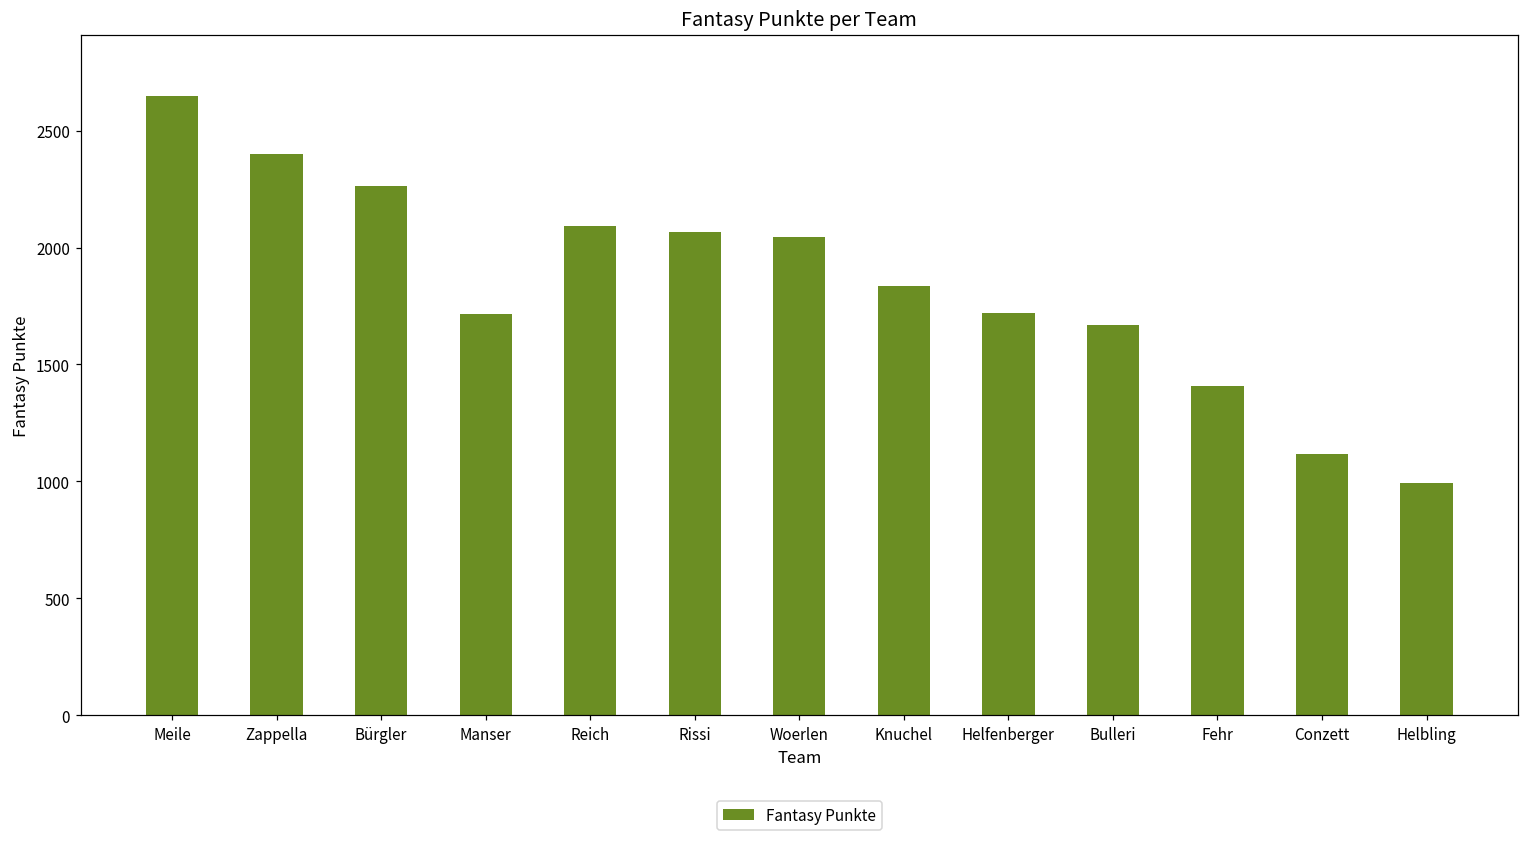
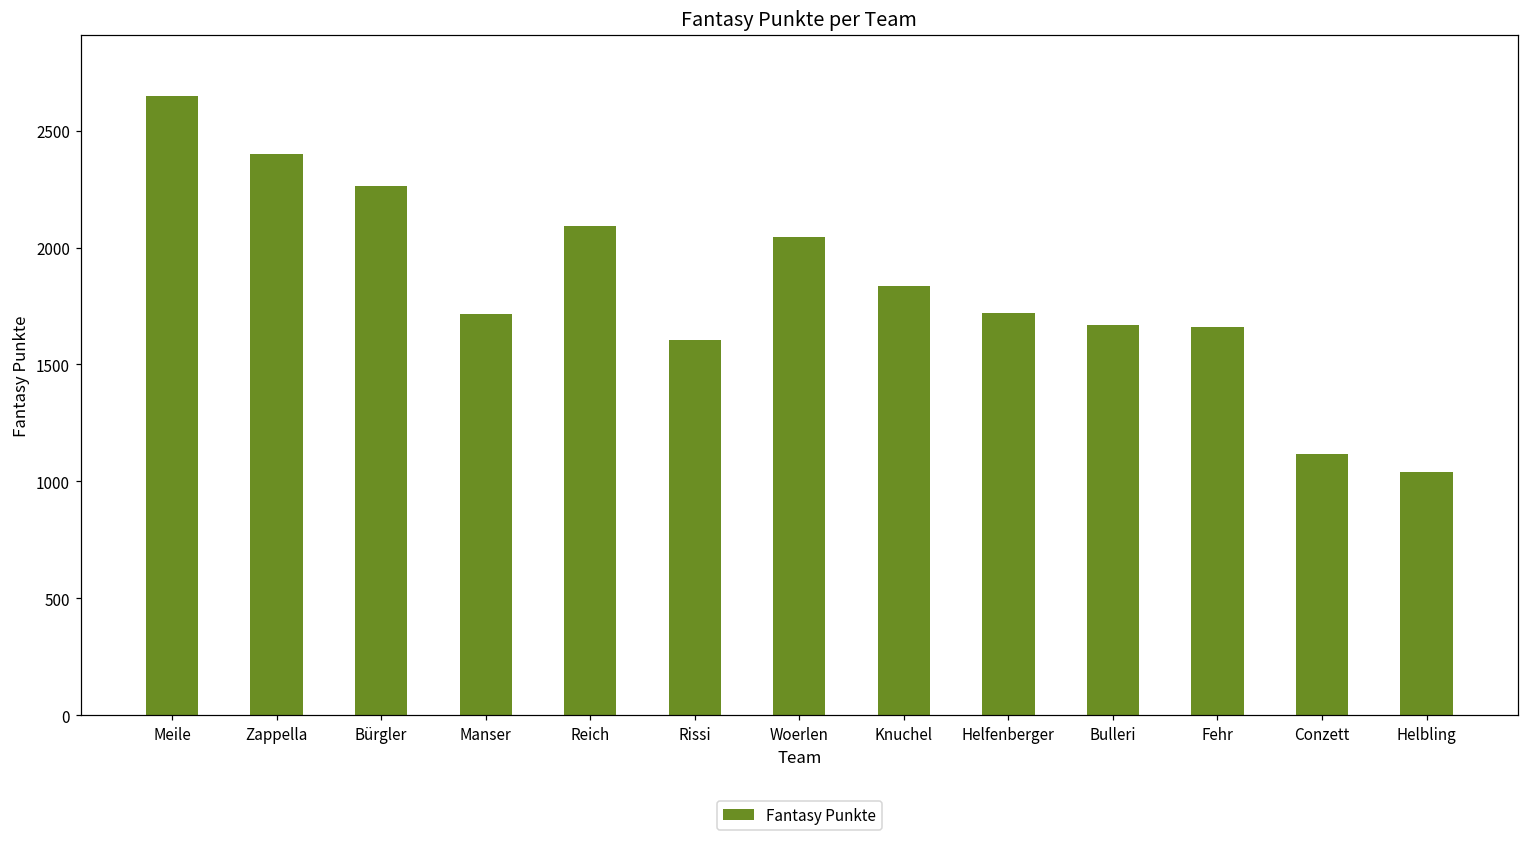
  {
    "Meile": 2650,
    "Zappella": 2400,
    "Bürgler": 2270,
    "Manser": 1720,
    "Reich": 2090,
-   "Rissi": 2070,
+   "Rissi": 1610,
    "Woerlen": 2040,
    "Knuchel": 1830,
    "Helfenberger": 1720,
    "Bulleri": 1670,
-   "Fehr": 1410,
+   "Fehr": 1660,
    "Conzett": 1120,
-   "Helbling": 990
+   "Helbling": 1040
  }
